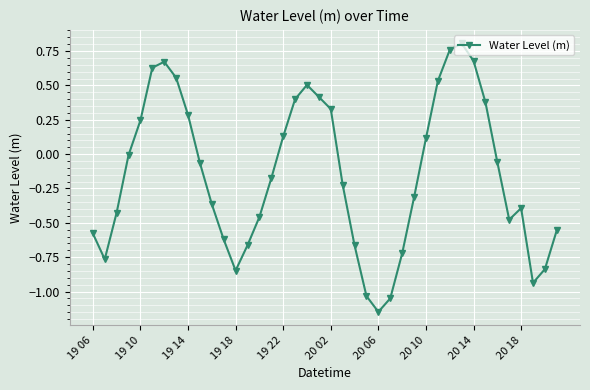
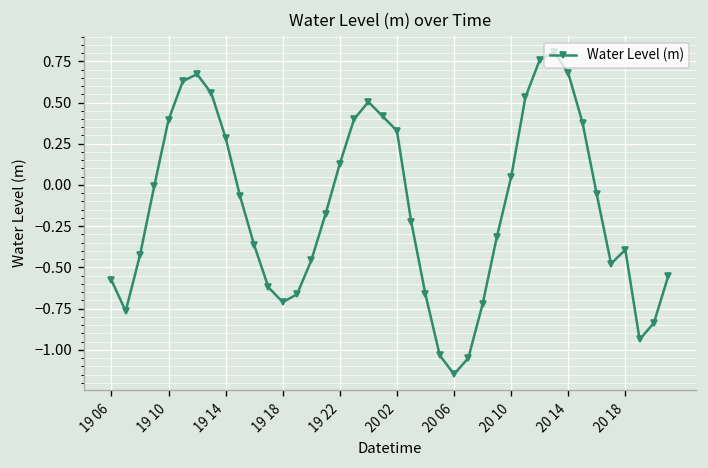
  {
    "19 06": -0.58,
-   "19 10": 0.25,
+   "19 10": 0.39,
    "19 14": 0.29,
-   "19 18": -0.85,
+   "19 18": -0.71,
    "19 22": 0.13,
    "20 02": 0.33,
    "20 06": -1.15,
-   "20 10": 0.11,
+   "20 10": 0.05,
    "20 14": 0.68,
    "20 18": -0.39
  }
